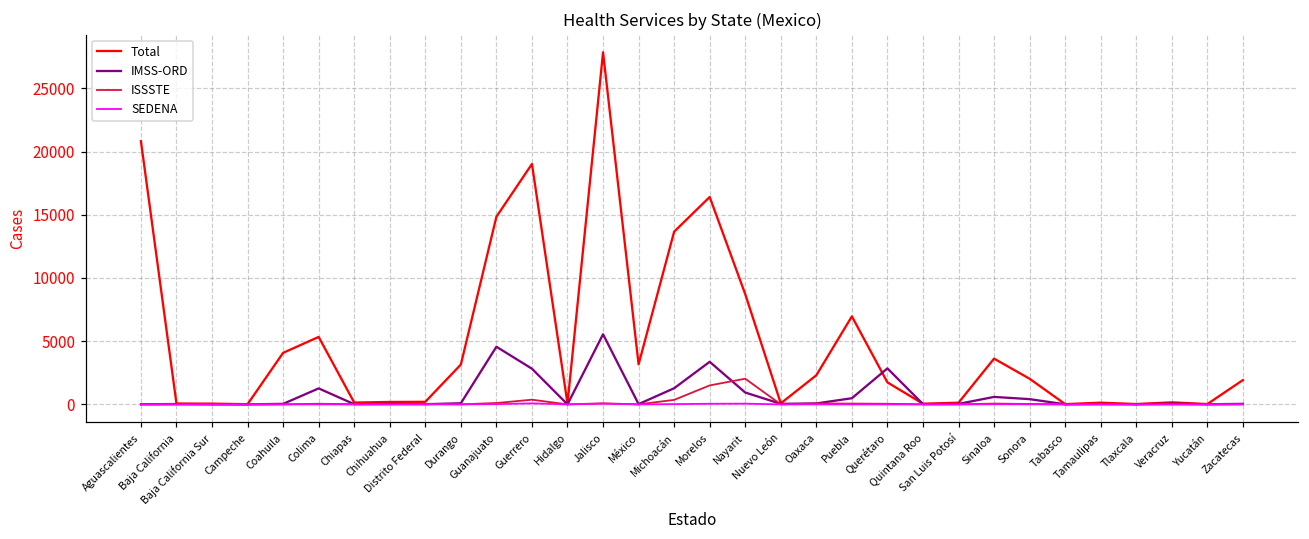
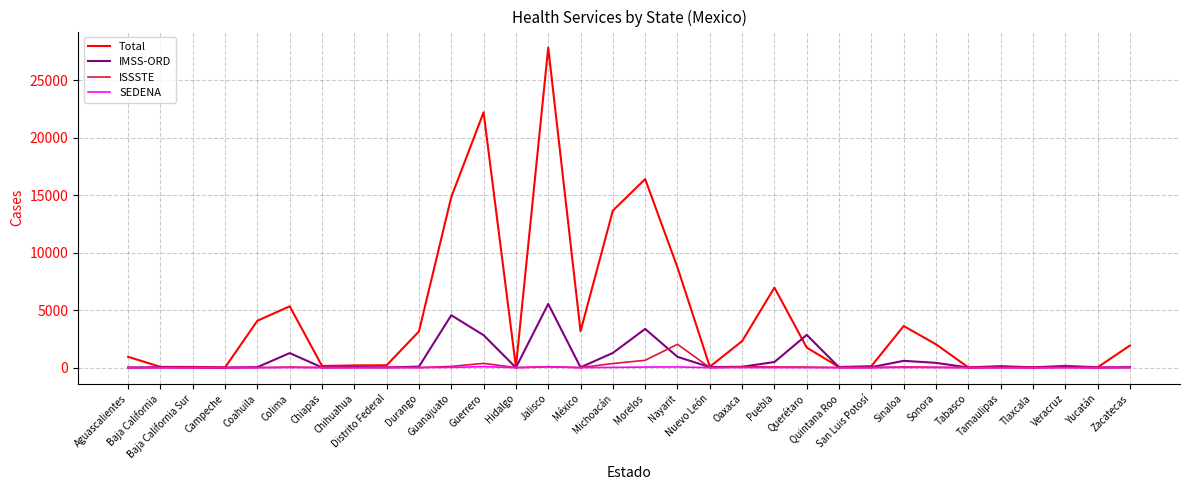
  {
    "Total": {
-     "Aguascalientes": 20800,
+     "Aguascalientes": 900,
      "Coahuila": 4100,
      "Colima": 5300,
      "Durango": 3200,
      "Guanajuato": 14800,
-     "Guerrero": 19000,
+     "Guerrero": 22200,
      "Jalisco": 27800,
      "México": 3200,
      "Michoacán": 13700,
      "Morelos": 16400,
      "Nayarit": 8700,
      "Oaxaca": 2300,
      "Puebla": 7000,
      "Querétaro": 1700,
      "Sinaloa": 3600,
      "Sonora": 2000,
      "Zacatecas": 1900
    },
    "IMSS-ORD": {
      "Colima": 1300,
      "Guanajuato": 4600,
      "Guerrero": 2800,
      "Jalisco": 5500,
      "Michoacán": 1300,
      "Morelos": 3400,
      "Nayarit": 900,
      "Puebla": 500,
      "Querétaro": 2800,
      "Sinaloa": 600,
      "Sonora": 400
    },
    "ISSSTE": {
      "Guerrero": 400,
      "Michoacán": 400,
-     "Morelos": 1500,
+     "Morelos": 600,
      "Nayarit": 2000
    },
    "SEDENA": {
      "Guerrero": 100,
      "Michoacán": 0,
      "Morelos": 0,
      "Nayarit": 100
    }
  }
